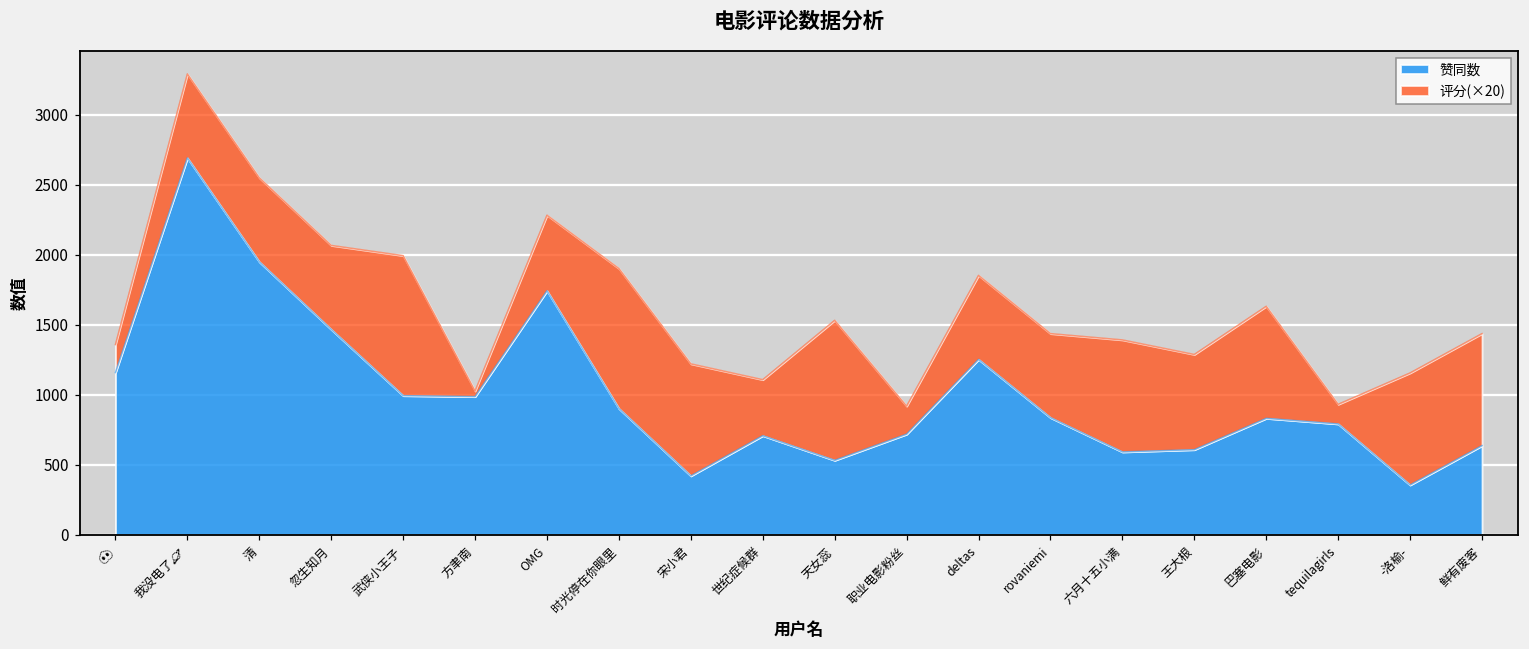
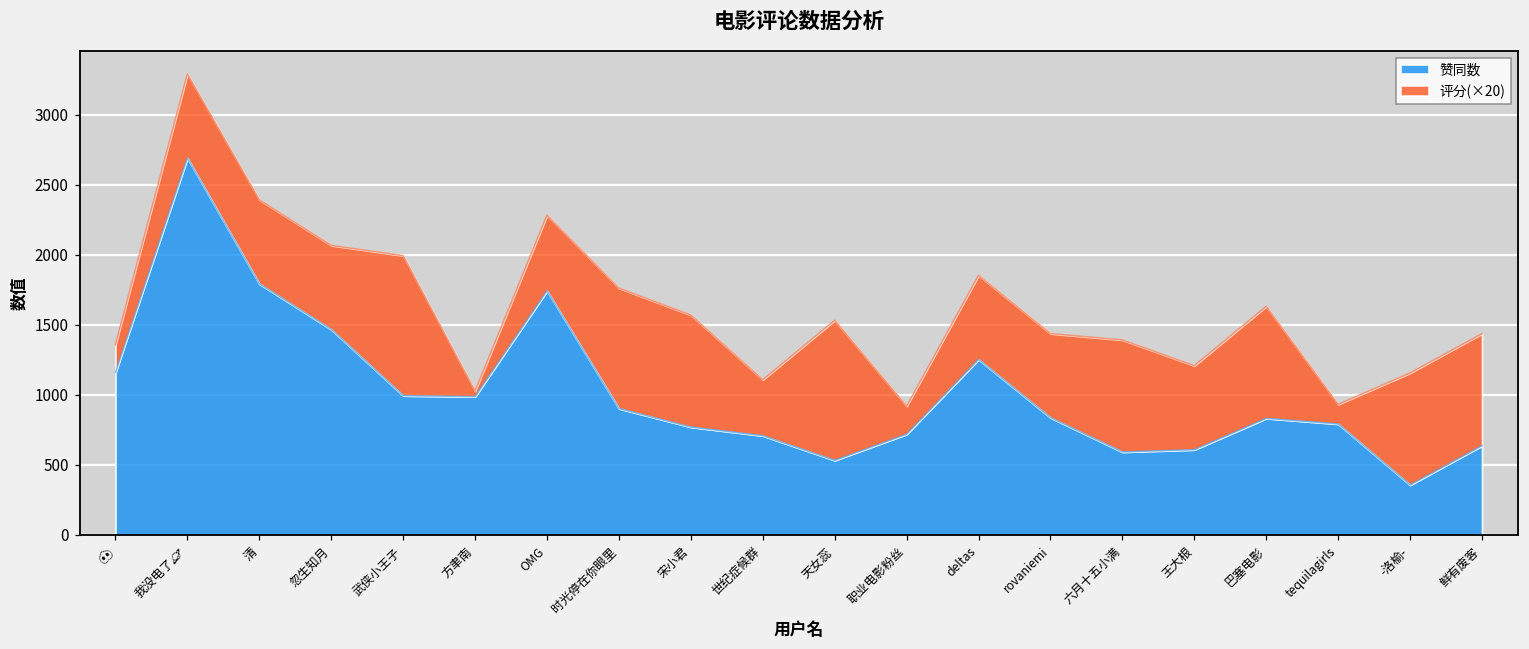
  {
    "赞同数": {
      "🐽": 1160,
      "我没电了🪐": 2690,
-     "清": 1950,
+     "清": 1790,
      "忽生知月": 1470,
      "武侠小王子": 990,
      "方聿南": 990,
      "OMG": 1740,
      "时光停在你眼里": 900,
-     "宋小君": 420,
+     "宋小君": 770,
      "世纪症候群": 710,
      "天女蕊": 530,
      "职业电影粉丝": 720,
      "deltas": 1250,
      "rovaniemi": 840,
      "六月十五小满": 590,
      "王大根": 610,
      "巴塞电影": 830,
      "tequilagirls": 790,
      "-洛榆-": 360,
      "鲜有废客": 640
    },
    "评分(×20)": {
      "🐽": 200,
      "我没电了🪐": 600,
      "清": 600,
      "忽生知月": 600,
      "武侠小王子": 1000,
      "方聿南": 40,
      "OMG": 540,
-     "时光停在你眼里": 1000,
+     "时光停在你眼里": 860,
      "宋小君": 800,
      "世纪症候群": 400,
      "天女蕊": 1000,
      "职业电影粉丝": 200,
      "deltas": 600,
      "rovaniemi": 600,
      "六月十五小满": 800,
-     "王大根": 680,
+     "王大根": 600,
      "巴塞电影": 800,
      "tequilagirls": 140,
      "-洛榆-": 800,
      "鲜有废客": 800
    }
  }
